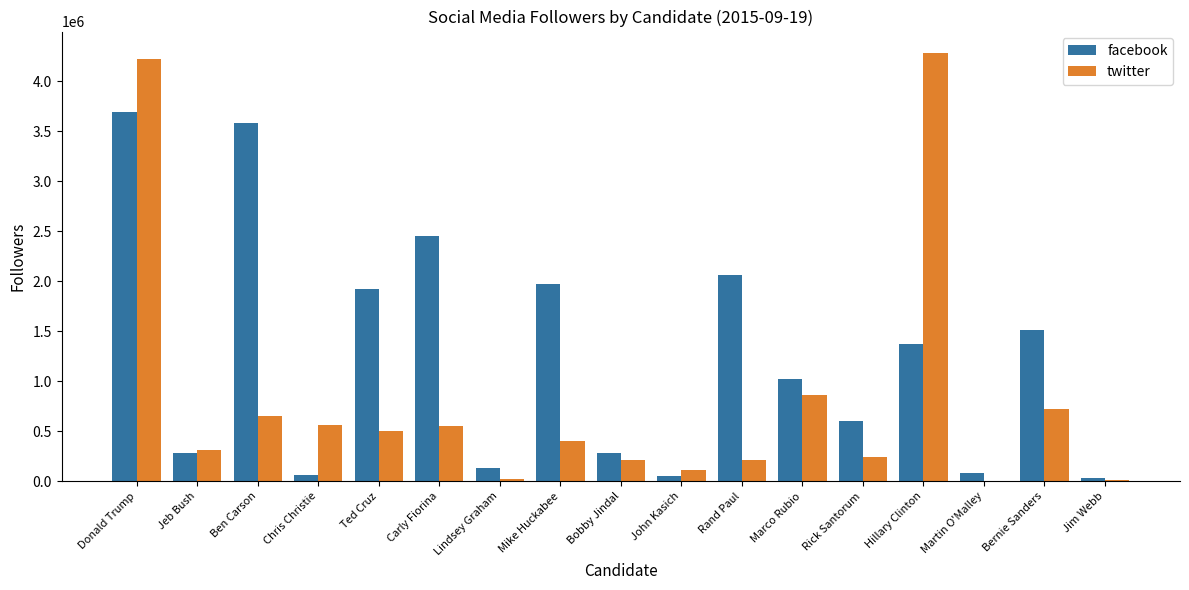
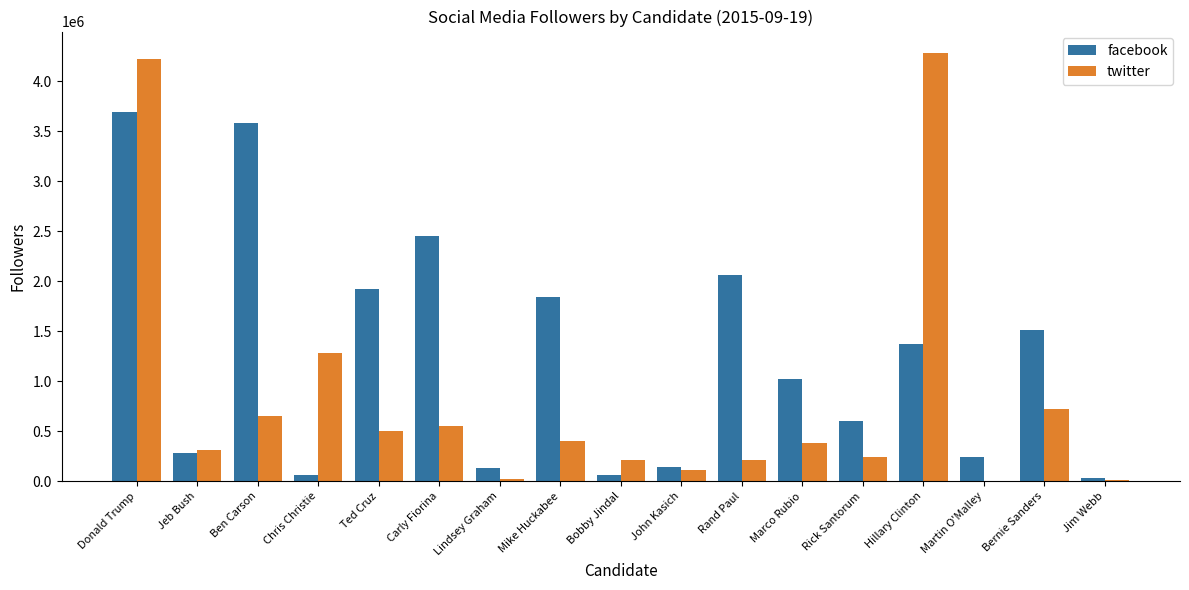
  {
    "facebook": {
      "Donald Trump": 3700000,
      "Jeb Bush": 300000,
      "Ben Carson": 3600000,
      "Chris Christie": 100000,
      "Ted Cruz": 1900000,
      "Carly Fiorina": 2500000,
      "Lindsey Graham": 100000,
-     "Mike Huckabee": 2000000,
-     "Bobby Jindal": 300000,
-     "John Kasich": 0,
+     "Mike Huckabee": 1800000,
+     "Bobby Jindal": 100000,
+     "John Kasich": 100000,
      "Rand Paul": 2100000,
      "Marco Rubio": 1000000,
      "Rick Santorum": 600000,
      "Hillary Clinton": 1400000,
-     "Martin O'Malley": 100000,
+     "Martin O'Malley": 200000,
      "Bernie Sanders": 1500000,
      "Jim Webb": 0
    },
    "twitter": {
      "Donald Trump": 4200000,
      "Jeb Bush": 300000,
      "Ben Carson": 700000,
-     "Chris Christie": 600000,
+     "Chris Christie": 1300000,
      "Ted Cruz": 500000,
      "Carly Fiorina": 600000,
      "Lindsey Graham": 0,
      "Mike Huckabee": 400000,
      "Bobby Jindal": 200000,
      "John Kasich": 100000,
      "Rand Paul": 200000,
-     "Marco Rubio": 900000,
+     "Marco Rubio": 400000,
      "Rick Santorum": 200000,
      "Hillary Clinton": 4300000,
      "Bernie Sanders": 700000
    }
  }
